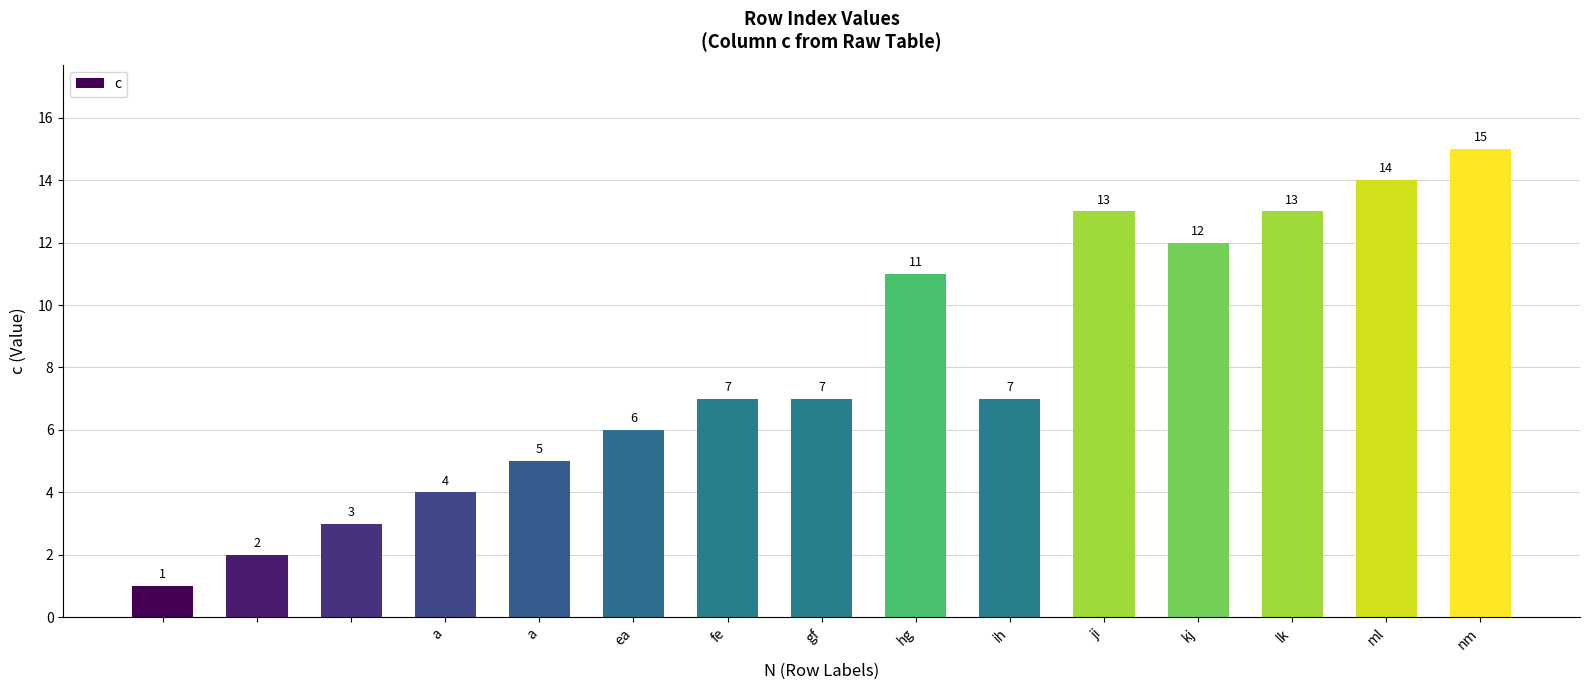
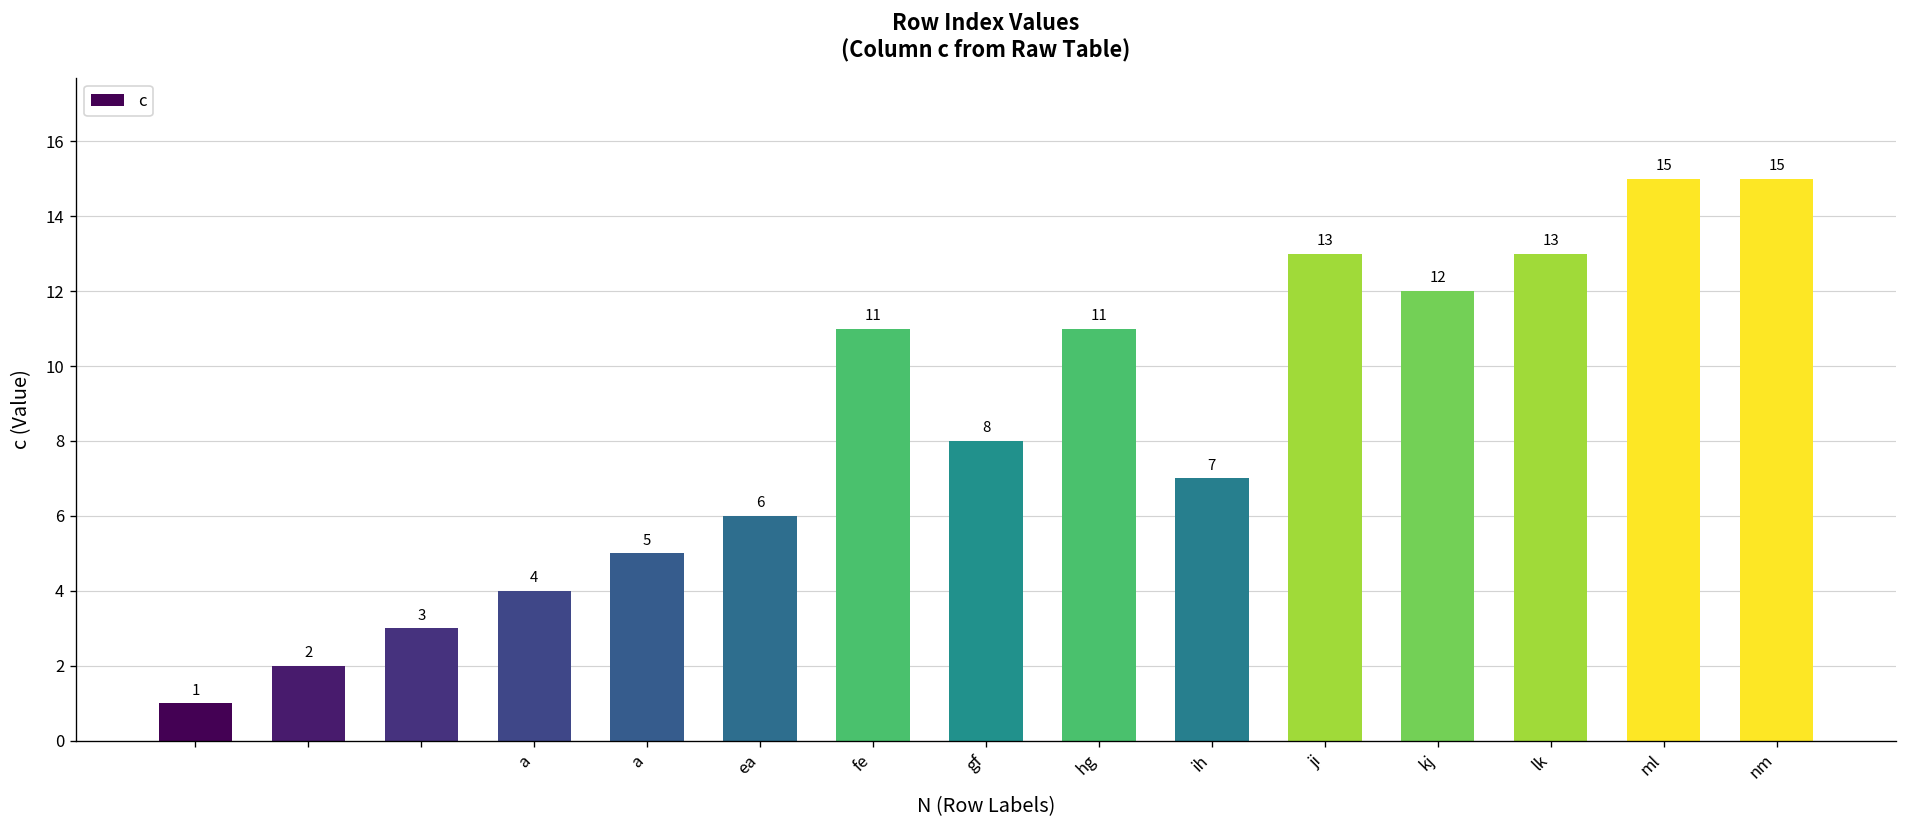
  {
    "ea": 6,
-   "fe": 7,
-   "gf": 7,
+   "fe": 11,
+   "gf": 8,
    "hg": 11,
    "ih": 7,
    "ji": 13,
    "kj": 12,
    "lk": 13,
-   "ml": 14,
+   "ml": 15,
    "nm": 15
  }
